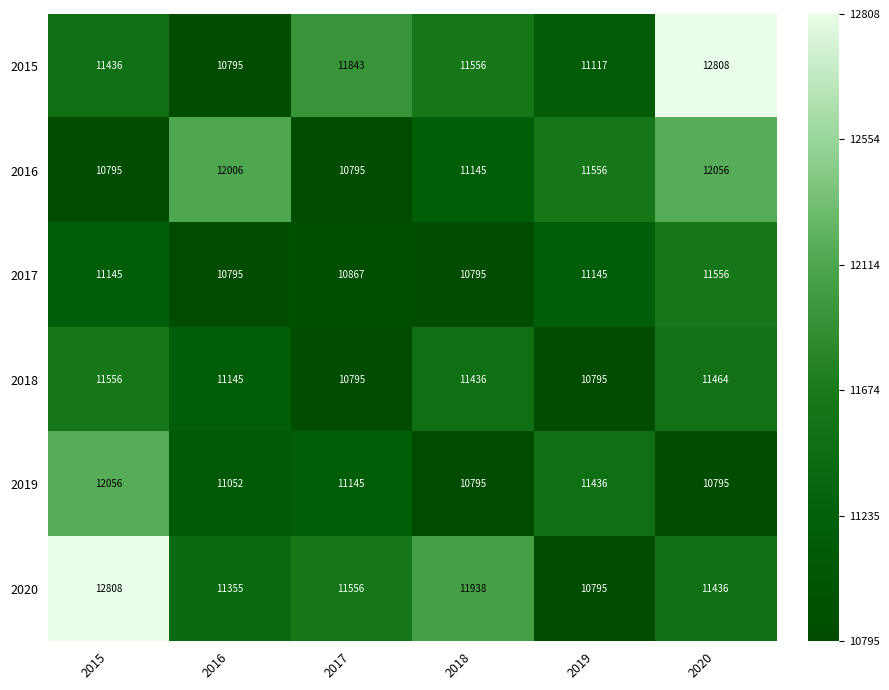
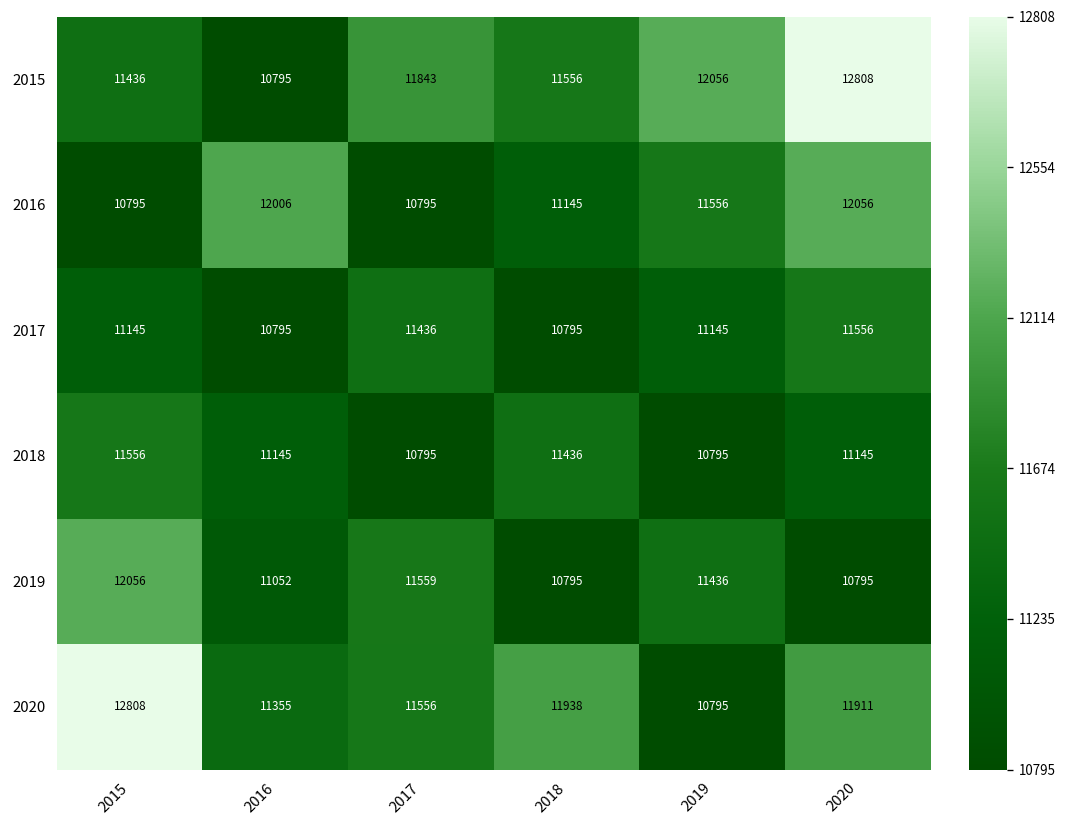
  {
    "2015": {
      "2015": 11436,
      "2016": 10795,
      "2017": 11843,
      "2018": 11556,
-     "2019": 11117,
+     "2019": 12056,
      "2020": 12808
    },
    "2016": {
      "2015": 10795,
      "2016": 12006,
      "2017": 10795,
      "2018": 11145,
      "2019": 11556,
      "2020": 12056
    },
    "2017": {
      "2015": 11145,
      "2016": 10795,
-     "2017": 10867,
+     "2017": 11436,
      "2018": 10795,
      "2019": 11145,
      "2020": 11556
    },
    "2018": {
      "2015": 11556,
      "2016": 11145,
      "2017": 10795,
      "2018": 11436,
      "2019": 10795,
-     "2020": 11464
+     "2020": 11145
    },
    "2019": {
      "2015": 12056,
      "2016": 11052,
-     "2017": 11145,
+     "2017": 11559,
      "2018": 10795,
      "2019": 11436,
      "2020": 10795
    },
    "2020": {
      "2015": 12808,
      "2016": 11355,
      "2017": 11556,
      "2018": 11938,
      "2019": 10795,
-     "2020": 11436
+     "2020": 11911
    }
  }
